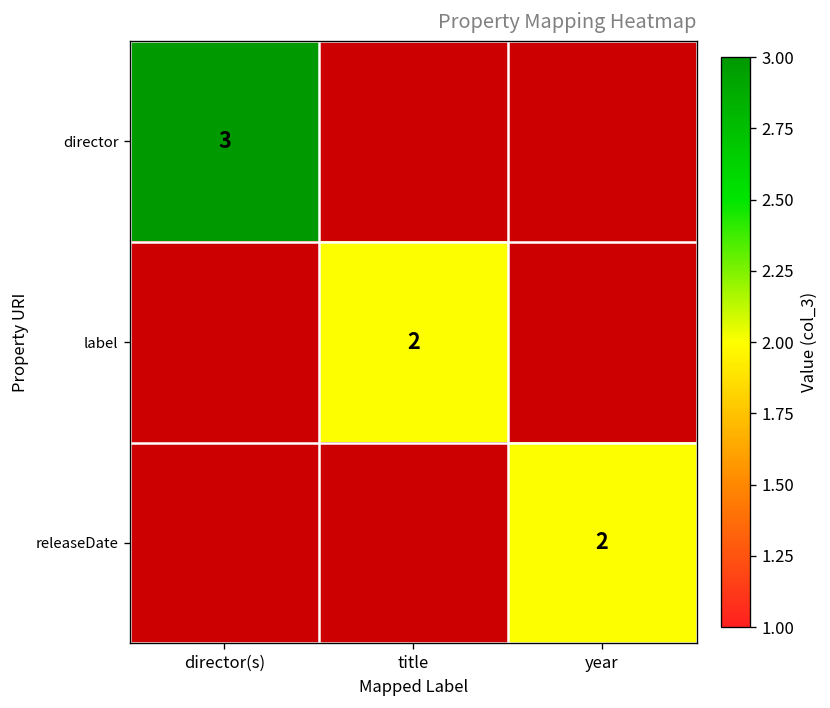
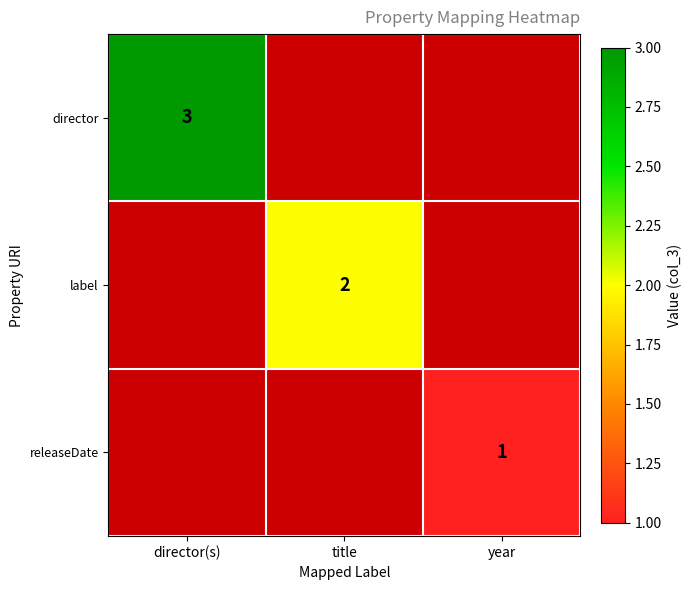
  {
    "director": {
      "director(s)": 3
    },
    "label": {
      "title": 2
    },
    "releaseDate": {
-     "year": 2
+     "year": 1
    }
  }
